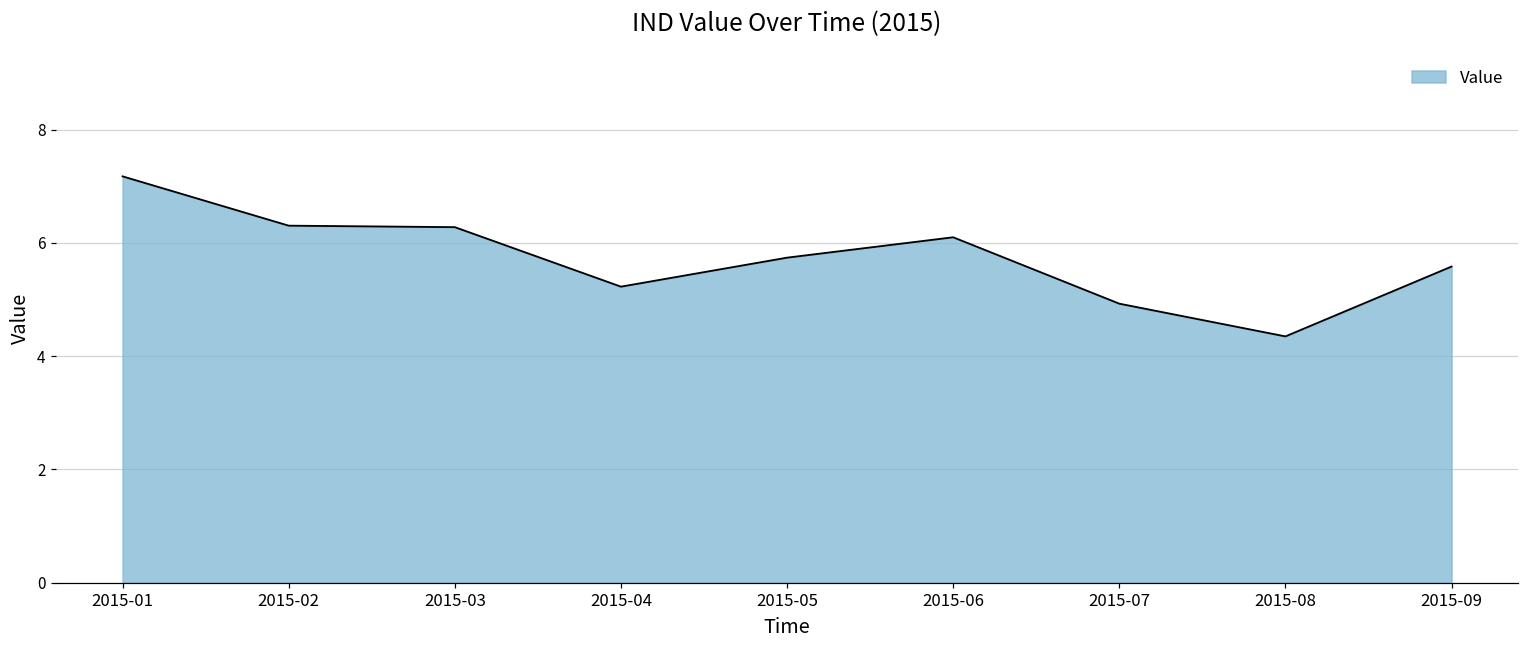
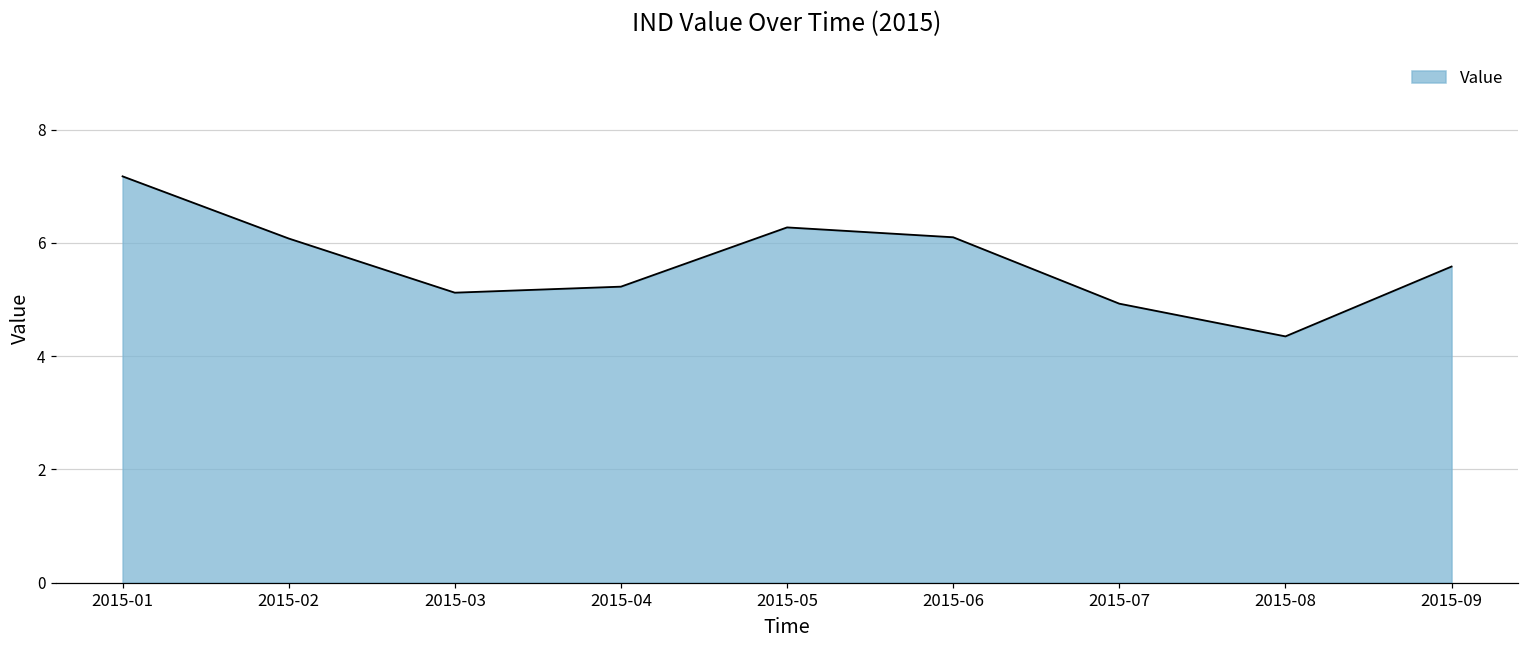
  {
    "2015-01": 7.2,
-   "2015-02": 6.3,
-   "2015-03": 6.3,
+   "2015-02": 6.1,
+   "2015-03": 5.1,
    "2015-04": 5.2,
-   "2015-05": 5.7,
+   "2015-05": 6.3,
    "2015-06": 6.1,
    "2015-07": 4.9,
    "2015-08": 4.3,
    "2015-09": 5.6
  }
